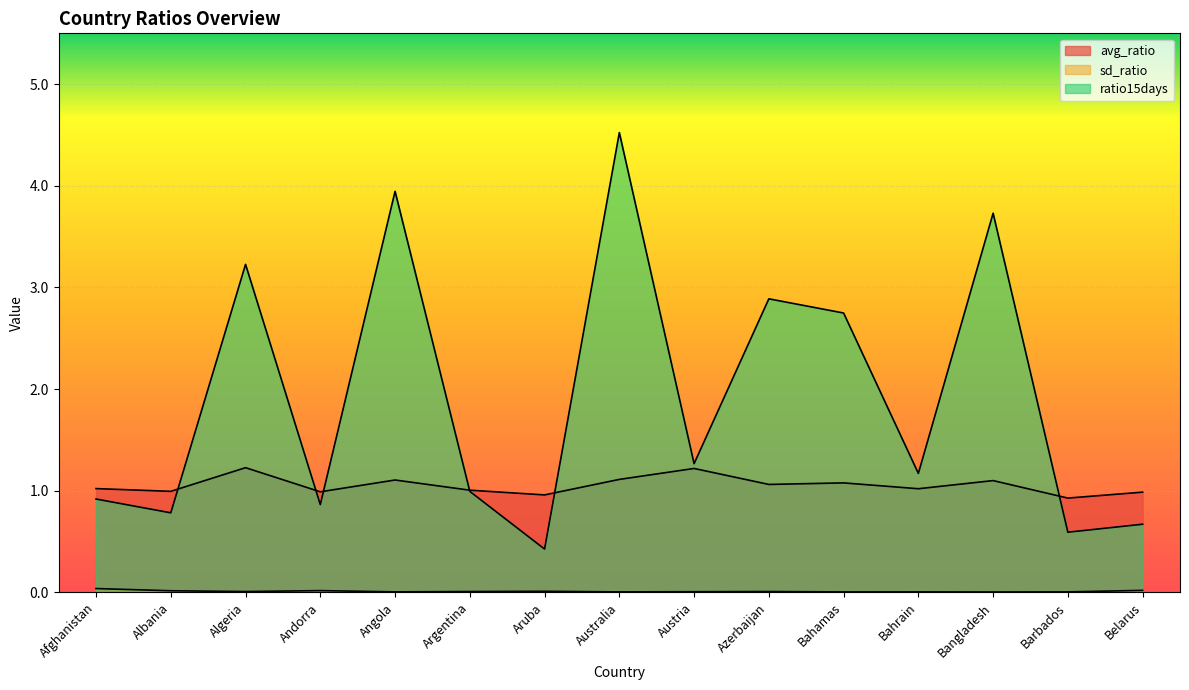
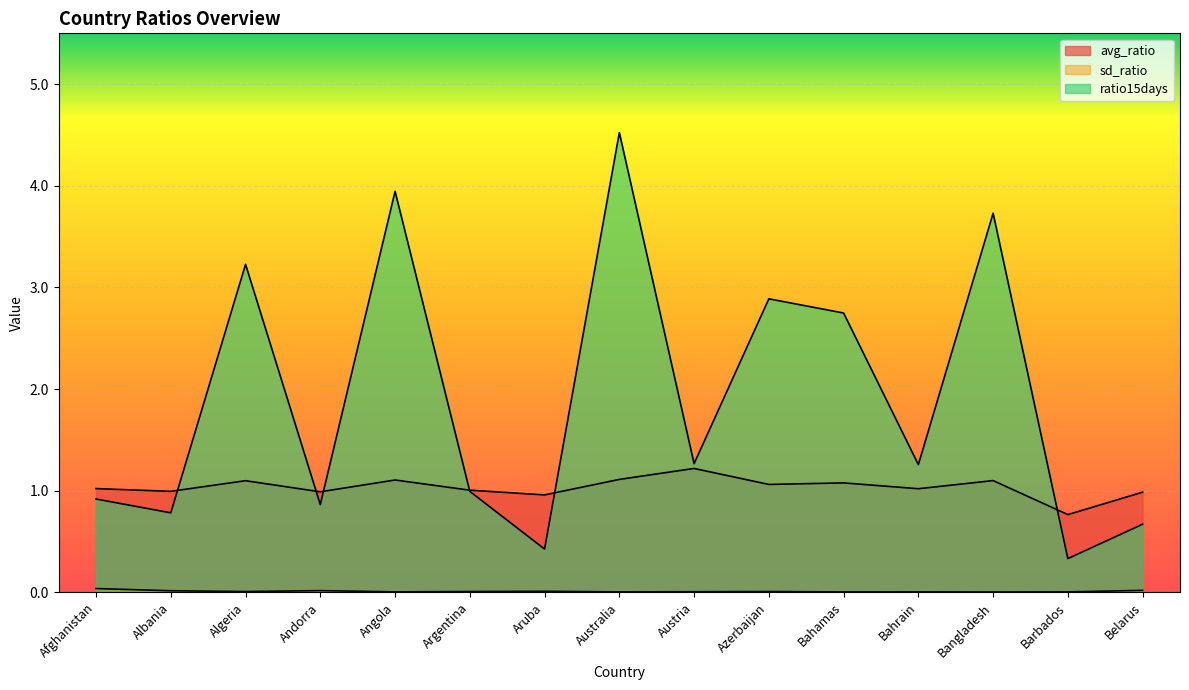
  {
    "avg_ratio": {
      "Afghanistan": 1.02,
      "Albania": 0.99,
-     "Algeria": 1.23,
+     "Algeria": 1.10,
      "Andorra": 0.99,
      "Angola": 1.10,
      "Aruba": 0.96,
      "Australia": 1.11,
      "Austria": 1.22,
      "Azerbaijan": 1.06,
      "Bahamas": 1.08,
      "Bahrain": 1.02,
      "Bangladesh": 1.10,
-     "Barbados": 0.93,
+     "Barbados": 0.76,
      "Belarus": 0.99
    },
    "sd_ratio": {
      "Afghanistan": 0.04,
      "Albania": 0.02,
      "Algeria": 0.01,
      "Andorra": 0.02,
      "Angola": 0.00,
      "Argentina": 0.01,
      "Aruba": 0.01,
      "Australia": 0.00,
      "Austria": 0.01,
      "Azerbaijan": 0.01,
      "Bahamas": 0.00,
      "Bahrain": 0.00,
      "Bangladesh": 0.00,
      "Barbados": 0.00,
      "Belarus": 0.02
    },
    "ratio15days": {
      "Afghanistan": 0.92,
      "Albania": 0.78,
      "Algeria": 3.23,
      "Andorra": 0.86,
      "Angola": 3.95,
      "Aruba": 0.43,
      "Australia": 4.52,
      "Austria": 1.27,
      "Azerbaijan": 2.89,
      "Bahamas": 2.75,
-     "Bahrain": 1.17,
+     "Bahrain": 1.26,
      "Bangladesh": 3.73,
-     "Barbados": 0.59,
+     "Barbados": 0.33,
      "Belarus": 0.67
    }
  }
